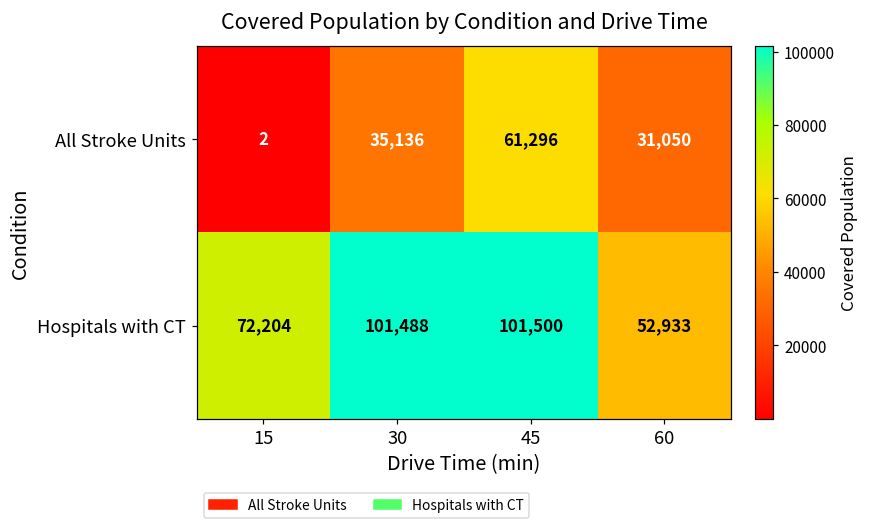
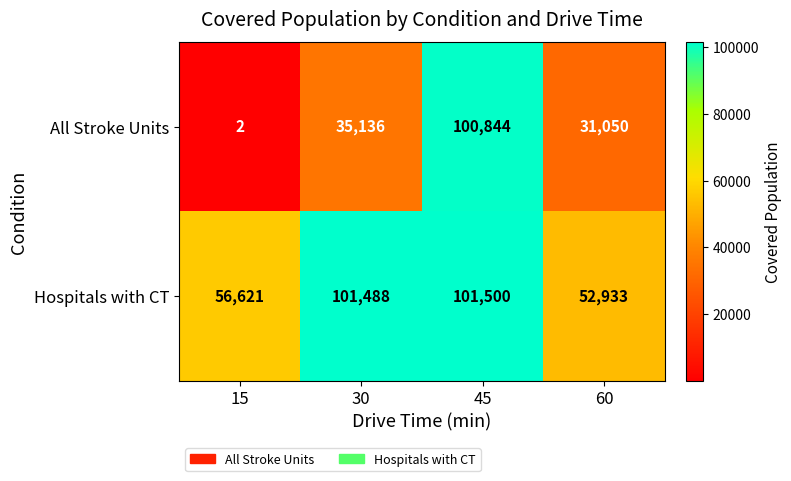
  {
    "All Stroke Units": {
      "15": "2",
      "30": "35,136",
-     "45": "61,296",
+     "45": "100,844",
      "60": "31,050"
    },
    "Hospitals with CT": {
-     "15": "72,204",
+     "15": "56,621",
      "30": "101,488",
      "45": "101,500",
      "60": "52,933"
    }
  }
